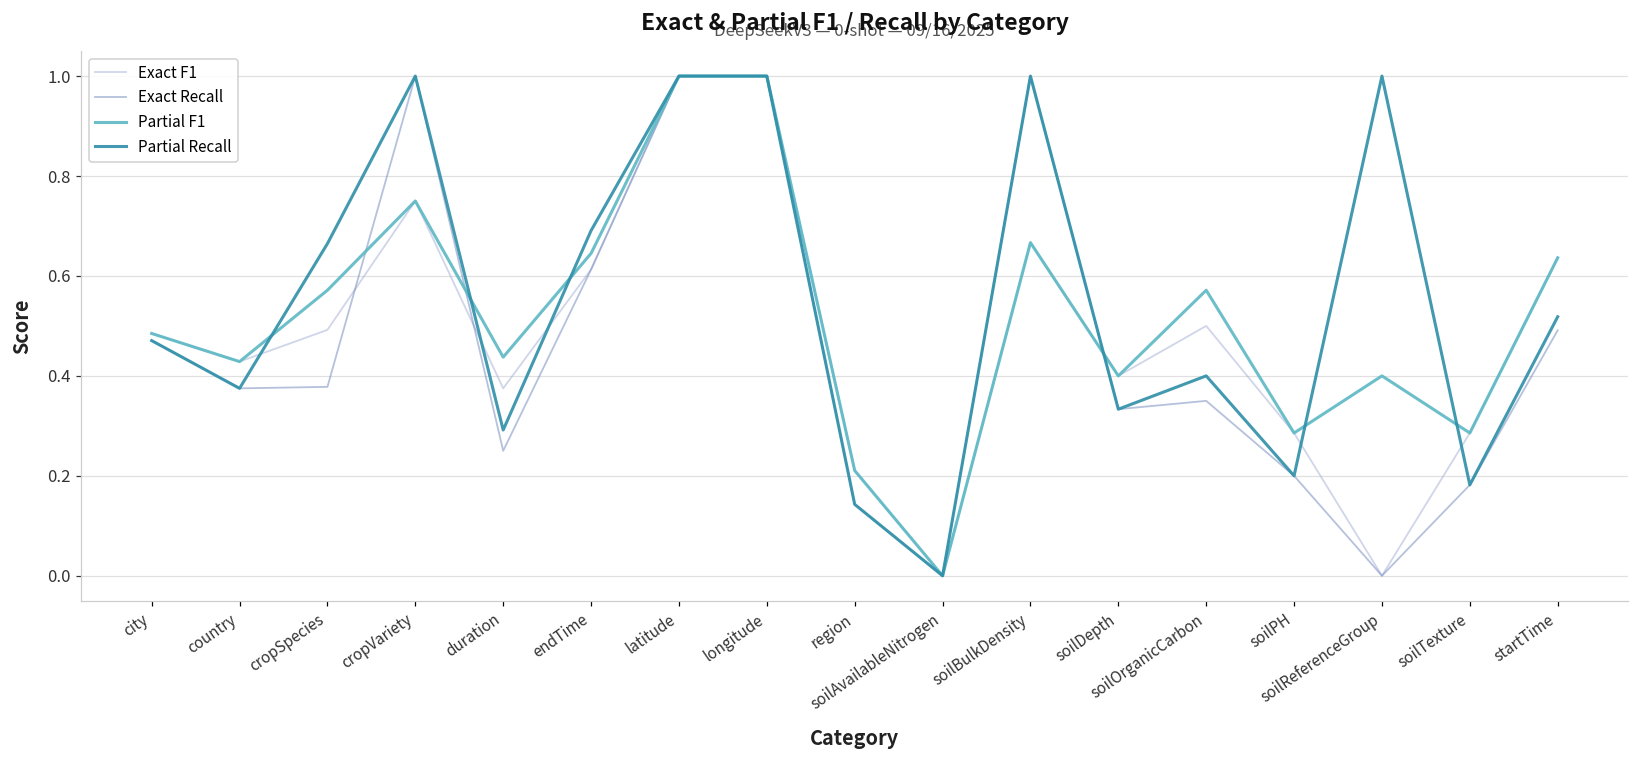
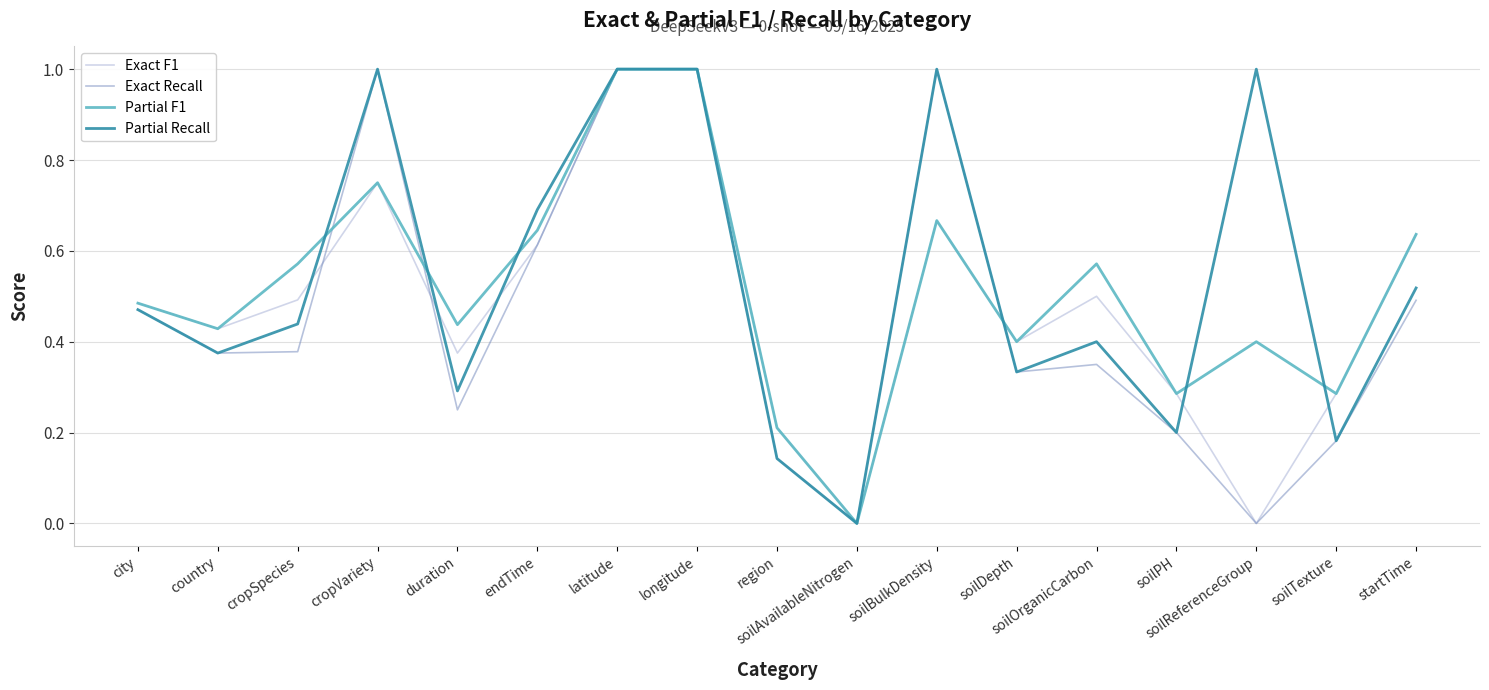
  {
    "Partial Recall": {
-     "cropSpecies": 0.66,
+     "cropSpecies": 0.44,
      "duration": 0.29,
      "endTime": 0.69,
      "soilOrganicCarbon": 0.40,
      "soilReferenceGroup": 1.00,
      "startTime": 0.52
    }
  }
